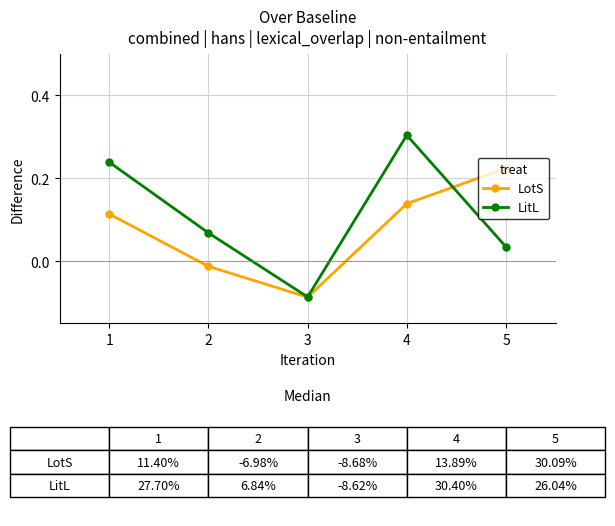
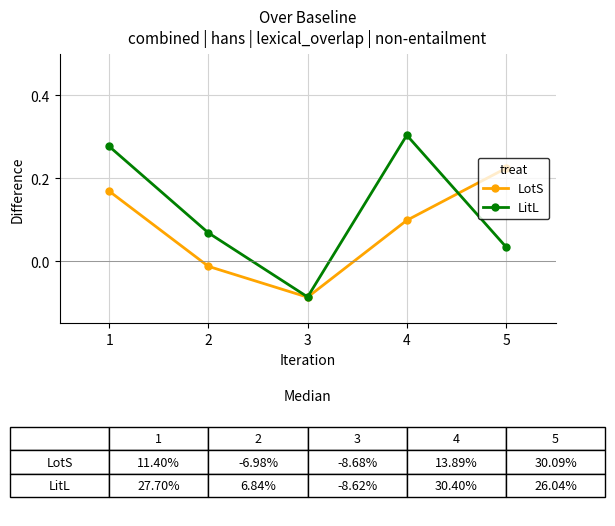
  {
    "LotS": {
-     "1": 0.11,
+     "1": 0.17,
      "2": -0.01,
-     "4": 0.14
+     "4": 0.10
    },
    "LitL": {
-     "1": 0.24,
+     "1": 0.28,
      "2": 0.07,
      "4": 0.30,
      "5": 0.03
    }
  }
